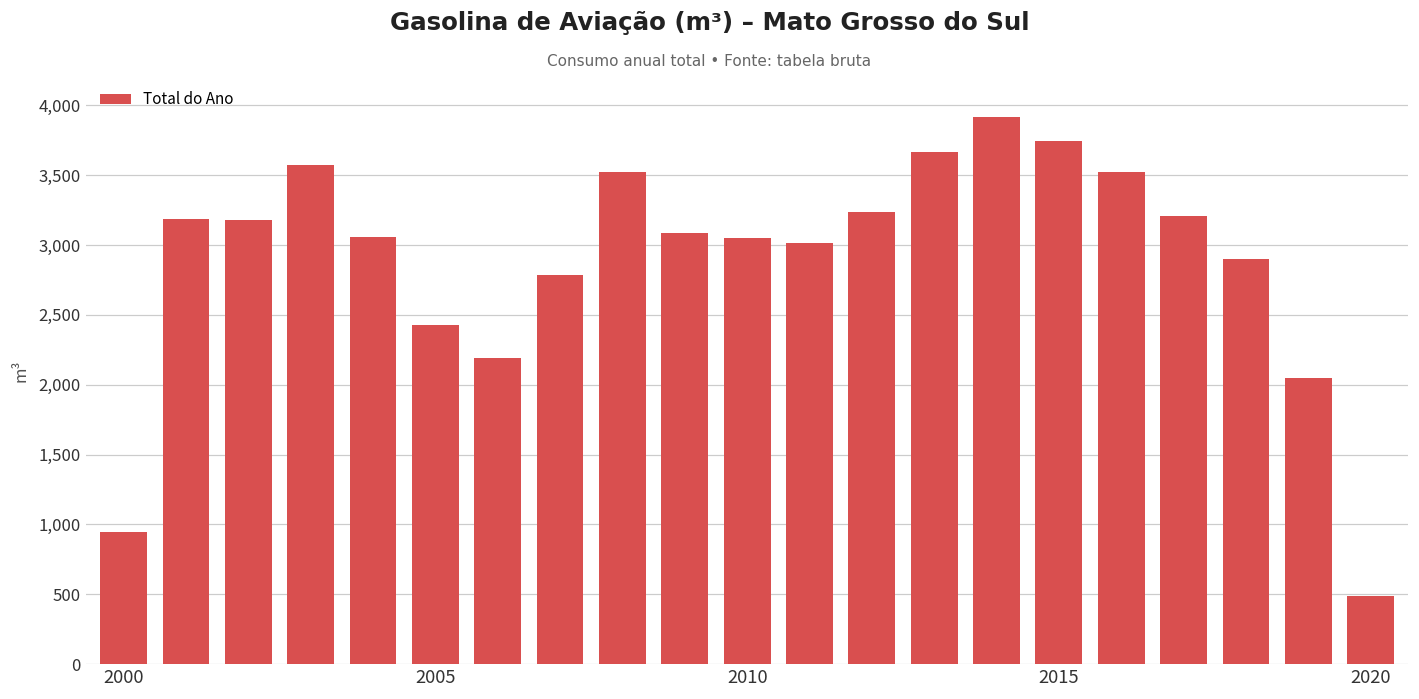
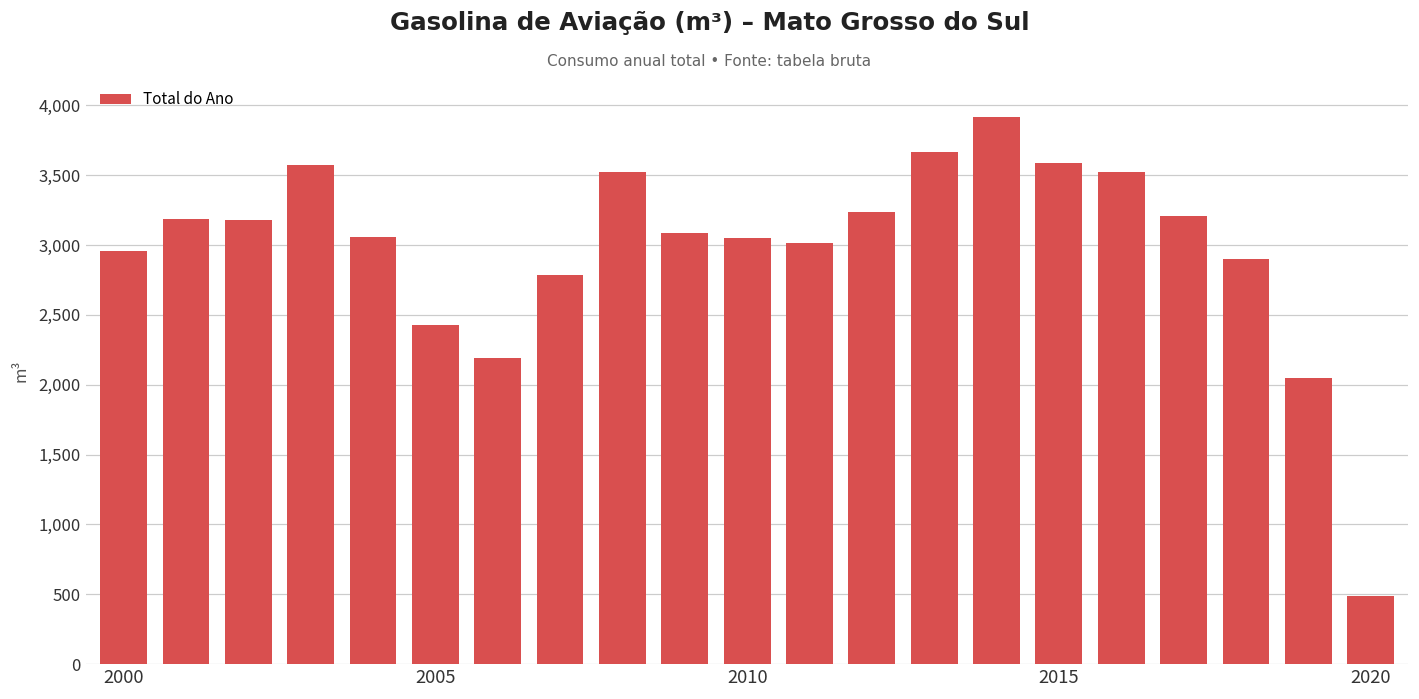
  {
-   "2000": "940",
+   "2000": "2,960",
    "2005": "2,430",
    "2010": "3,050",
-   "2015": "3,740",
+   "2015": "3,590",
    "2020": "490"
  }
